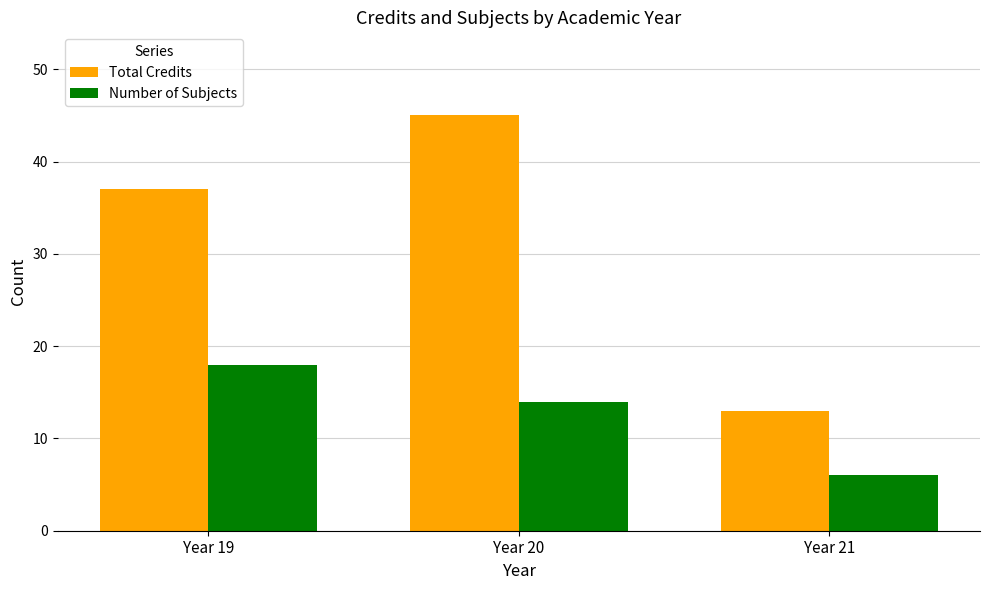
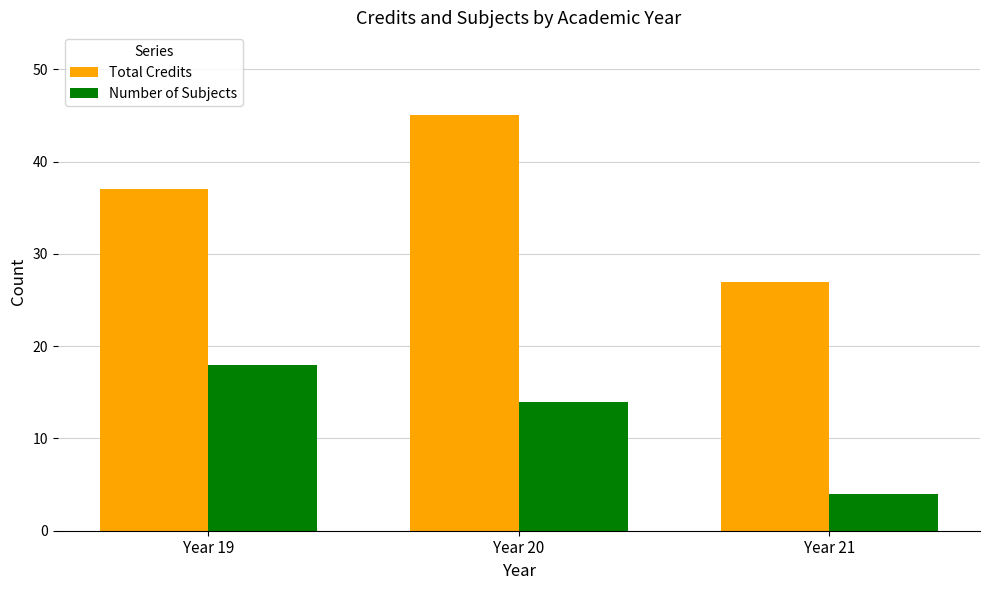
  {
    "Total Credits": {
      "Year 19": 37,
      "Year 20": 45,
-     "Year 21": 13
+     "Year 21": 27
    },
    "Number of Subjects": {
      "Year 19": 18,
      "Year 20": 14,
-     "Year 21": 6
+     "Year 21": 4
    }
  }
